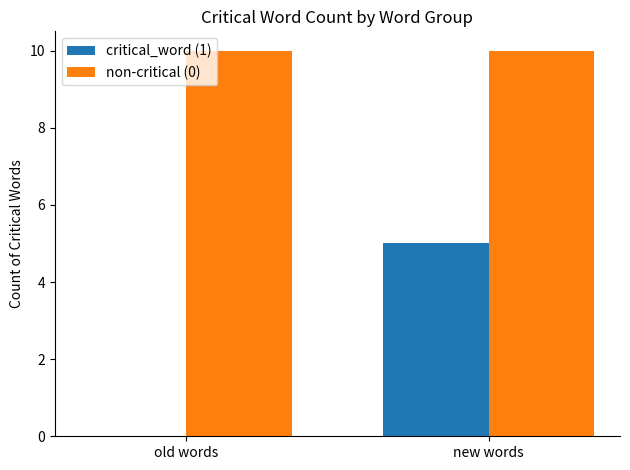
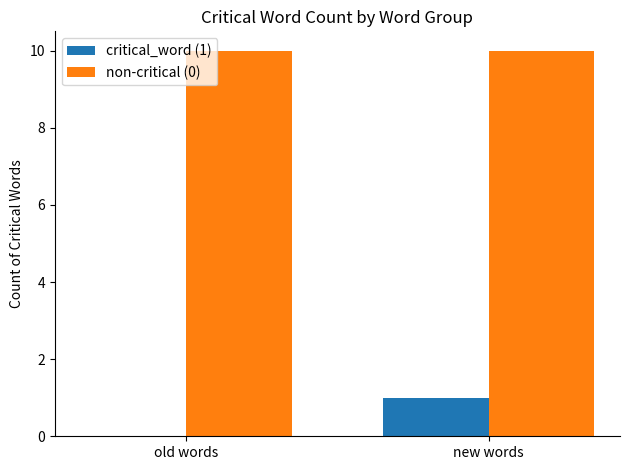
  {
    "critical_word (1)": {
      "old words": 0,
-     "new words": 5
+     "new words": 1
    },
    "non-critical (0)": {
      "old words": 10,
      "new words": 10
    }
  }
